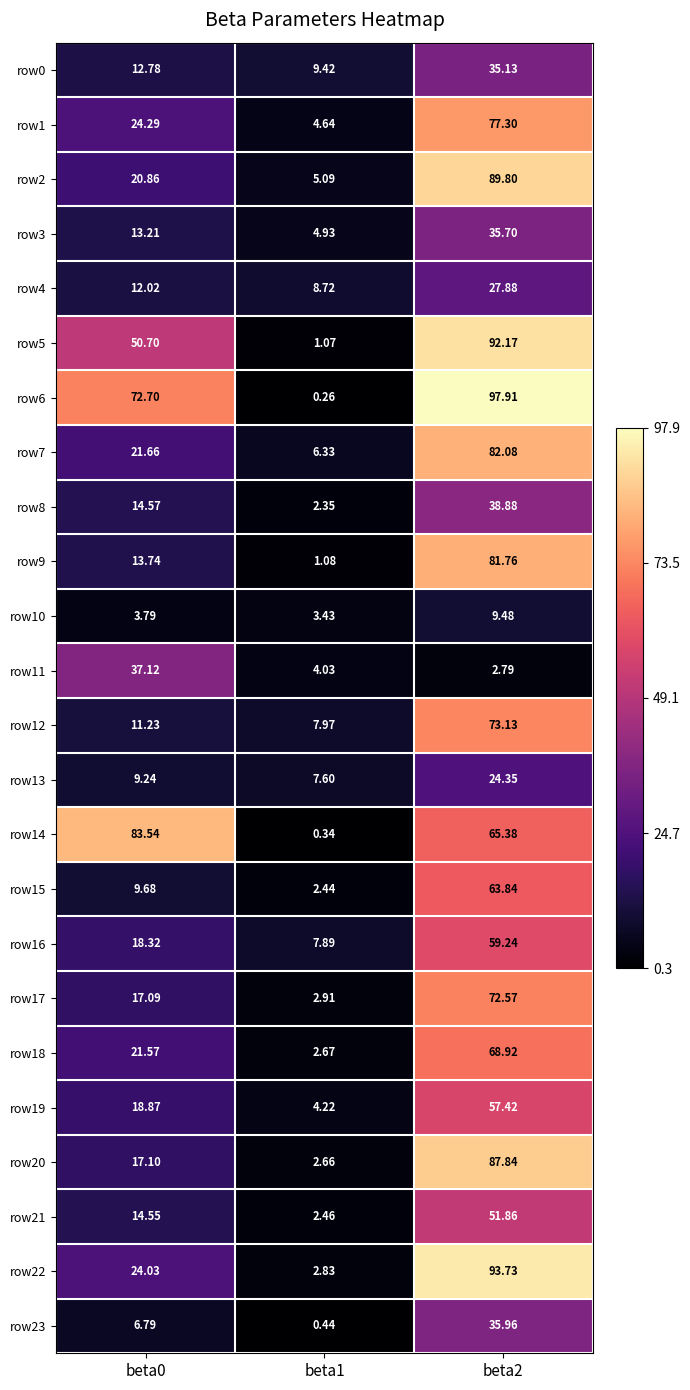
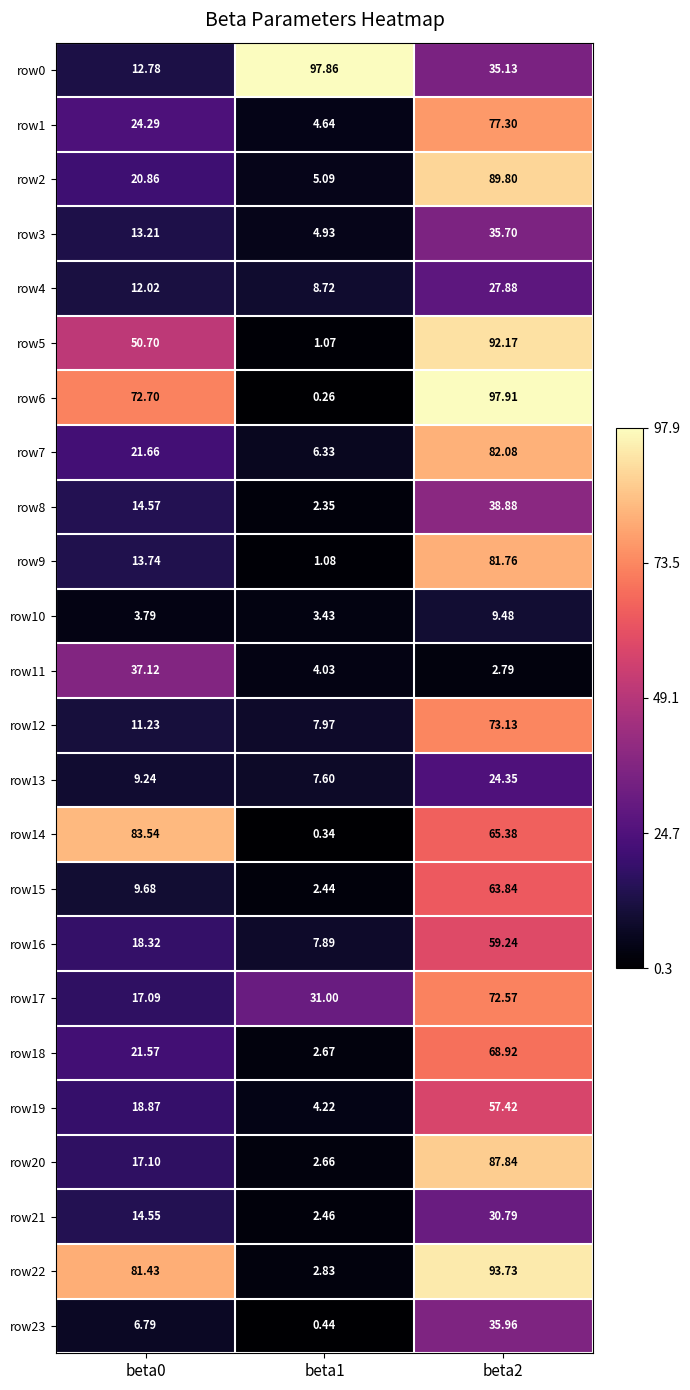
  {
    "row0": {
      "beta0": 12.78,
-     "beta1": 9.42,
+     "beta1": 97.86,
      "beta2": 35.13
    },
    "row1": {
      "beta0": 24.29,
      "beta1": 4.64,
      "beta2": 77.30
    },
    "row2": {
      "beta0": 20.86,
      "beta1": 5.09,
      "beta2": 89.80
    },
    "row3": {
      "beta0": 13.21,
      "beta1": 4.93,
      "beta2": 35.70
    },
    "row4": {
      "beta0": 12.02,
      "beta1": 8.72,
      "beta2": 27.88
    },
    "row5": {
      "beta0": 50.70,
      "beta1": 1.07,
      "beta2": 92.17
    },
    "row6": {
      "beta0": 72.70,
      "beta1": 0.26,
      "beta2": 97.91
    },
    "row7": {
      "beta0": 21.66,
      "beta1": 6.33,
      "beta2": 82.08
    },
    "row8": {
      "beta0": 14.57,
      "beta1": 2.35,
      "beta2": 38.88
    },
    "row9": {
      "beta0": 13.74,
      "beta1": 1.08,
      "beta2": 81.76
    },
    "row10": {
      "beta0": 3.79,
      "beta1": 3.43,
      "beta2": 9.48
    },
    "row11": {
      "beta0": 37.12,
      "beta1": 4.03,
      "beta2": 2.79
    },
    "row12": {
      "beta0": 11.23,
      "beta1": 7.97,
      "beta2": 73.13
    },
    "row13": {
      "beta0": 9.24,
      "beta1": 7.60,
      "beta2": 24.35
    },
    "row14": {
      "beta0": 83.54,
      "beta1": 0.34,
      "beta2": 65.38
    },
    "row15": {
      "beta0": 9.68,
      "beta1": 2.44,
      "beta2": 63.84
    },
    "row16": {
      "beta0": 18.32,
      "beta1": 7.89,
      "beta2": 59.24
    },
    "row17": {
      "beta0": 17.09,
-     "beta1": 2.91,
+     "beta1": 31.00,
      "beta2": 72.57
    },
    "row18": {
      "beta0": 21.57,
      "beta1": 2.67,
      "beta2": 68.92
    },
    "row19": {
      "beta0": 18.87,
      "beta1": 4.22,
      "beta2": 57.42
    },
    "row20": {
      "beta0": 17.10,
      "beta1": 2.66,
      "beta2": 87.84
    },
    "row21": {
      "beta0": 14.55,
      "beta1": 2.46,
-     "beta2": 51.86
+     "beta2": 30.79
    },
    "row22": {
-     "beta0": 24.03,
+     "beta0": 81.43,
      "beta1": 2.83,
      "beta2": 93.73
    },
    "row23": {
      "beta0": 6.79,
      "beta1": 0.44,
      "beta2": 35.96
    }
  }
